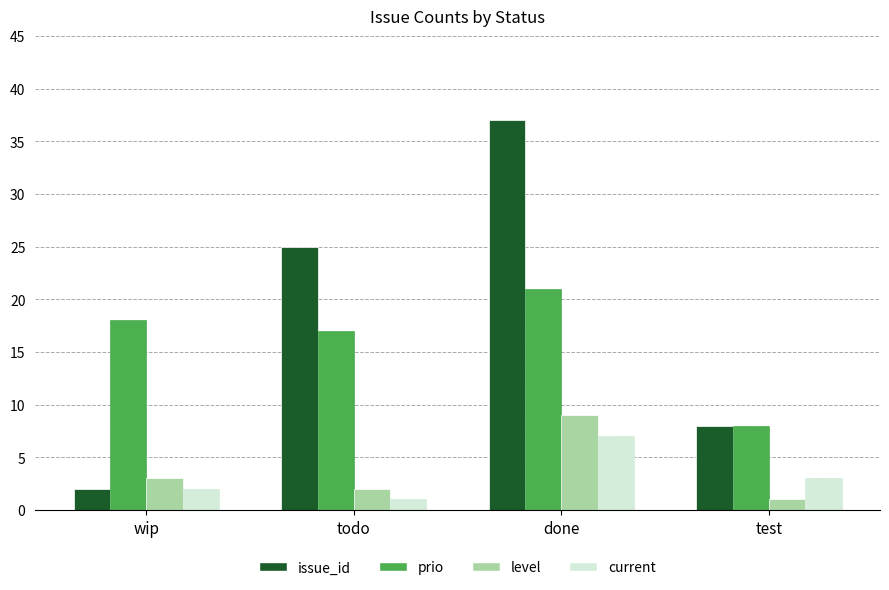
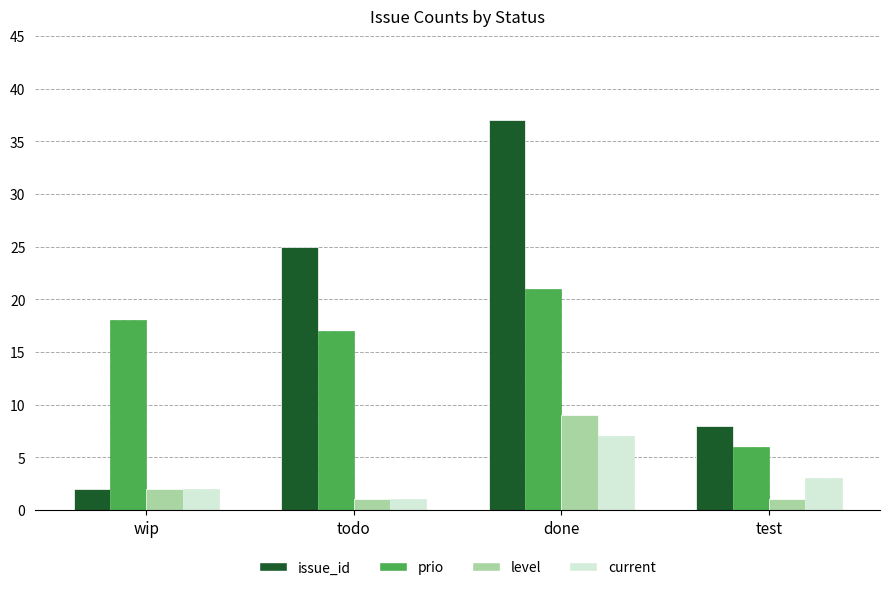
  {
    "issue_id": {
      "wip": 2,
      "todo": 25,
      "done": 37,
      "test": 8
    },
    "prio": {
      "wip": 18,
      "todo": 17,
      "done": 21,
-     "test": 8
+     "test": 6
    },
    "level": {
-     "wip": 3,
-     "todo": 2,
+     "wip": 2,
+     "todo": 1,
      "done": 9,
      "test": 1
    },
    "current": {
      "wip": 2,
      "todo": 1,
      "done": 7,
      "test": 3
    }
  }
